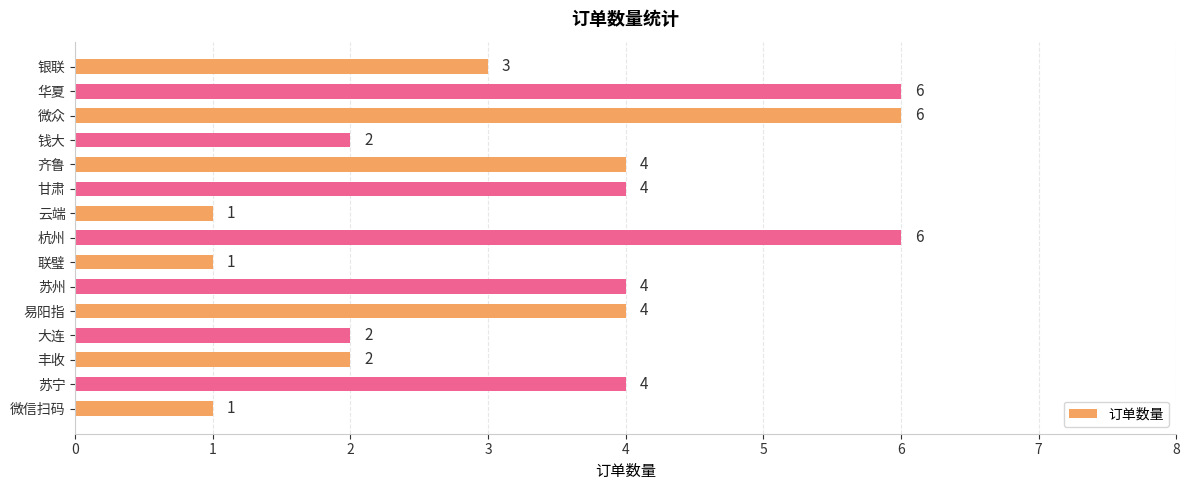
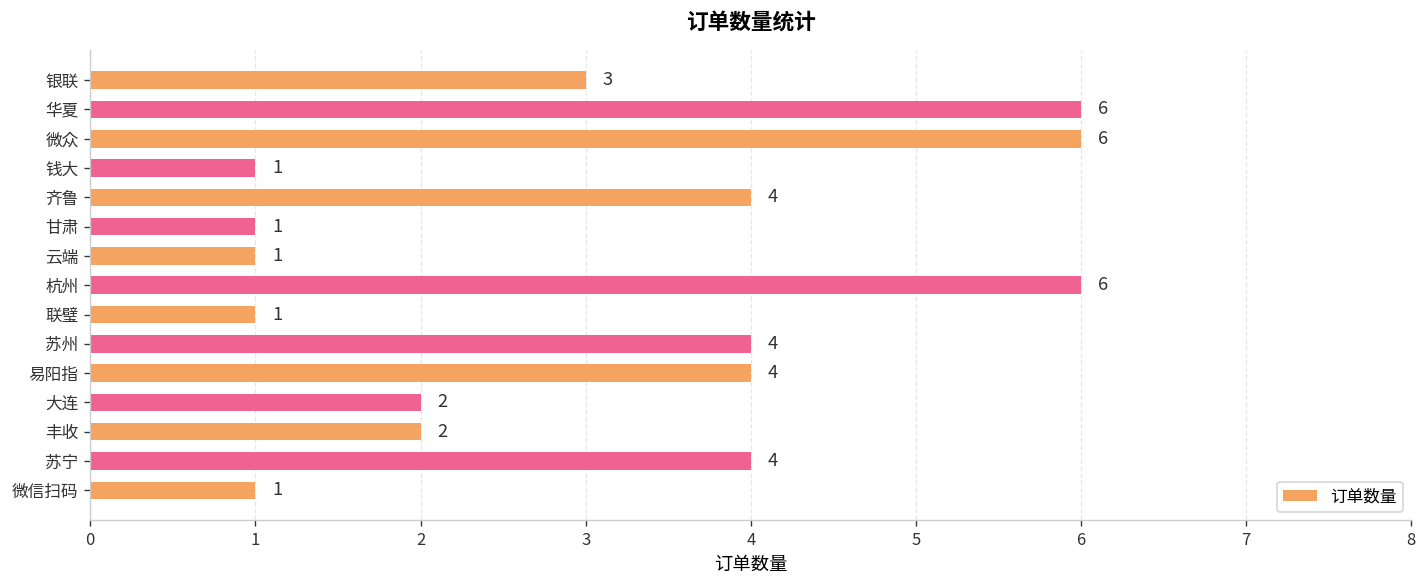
  {
    "银联": 3,
    "华夏": 6,
    "微众": 6,
-   "钱大": 2,
+   "钱大": 1,
    "齐鲁": 4,
-   "甘肃": 4,
+   "甘肃": 1,
    "云端": 1,
    "杭州": 6,
    "联璧": 1,
    "苏州": 4,
    "易阳指": 4,
    "大连": 2,
    "丰收": 2,
    "苏宁": 4,
    "微信扫码": 1
  }
